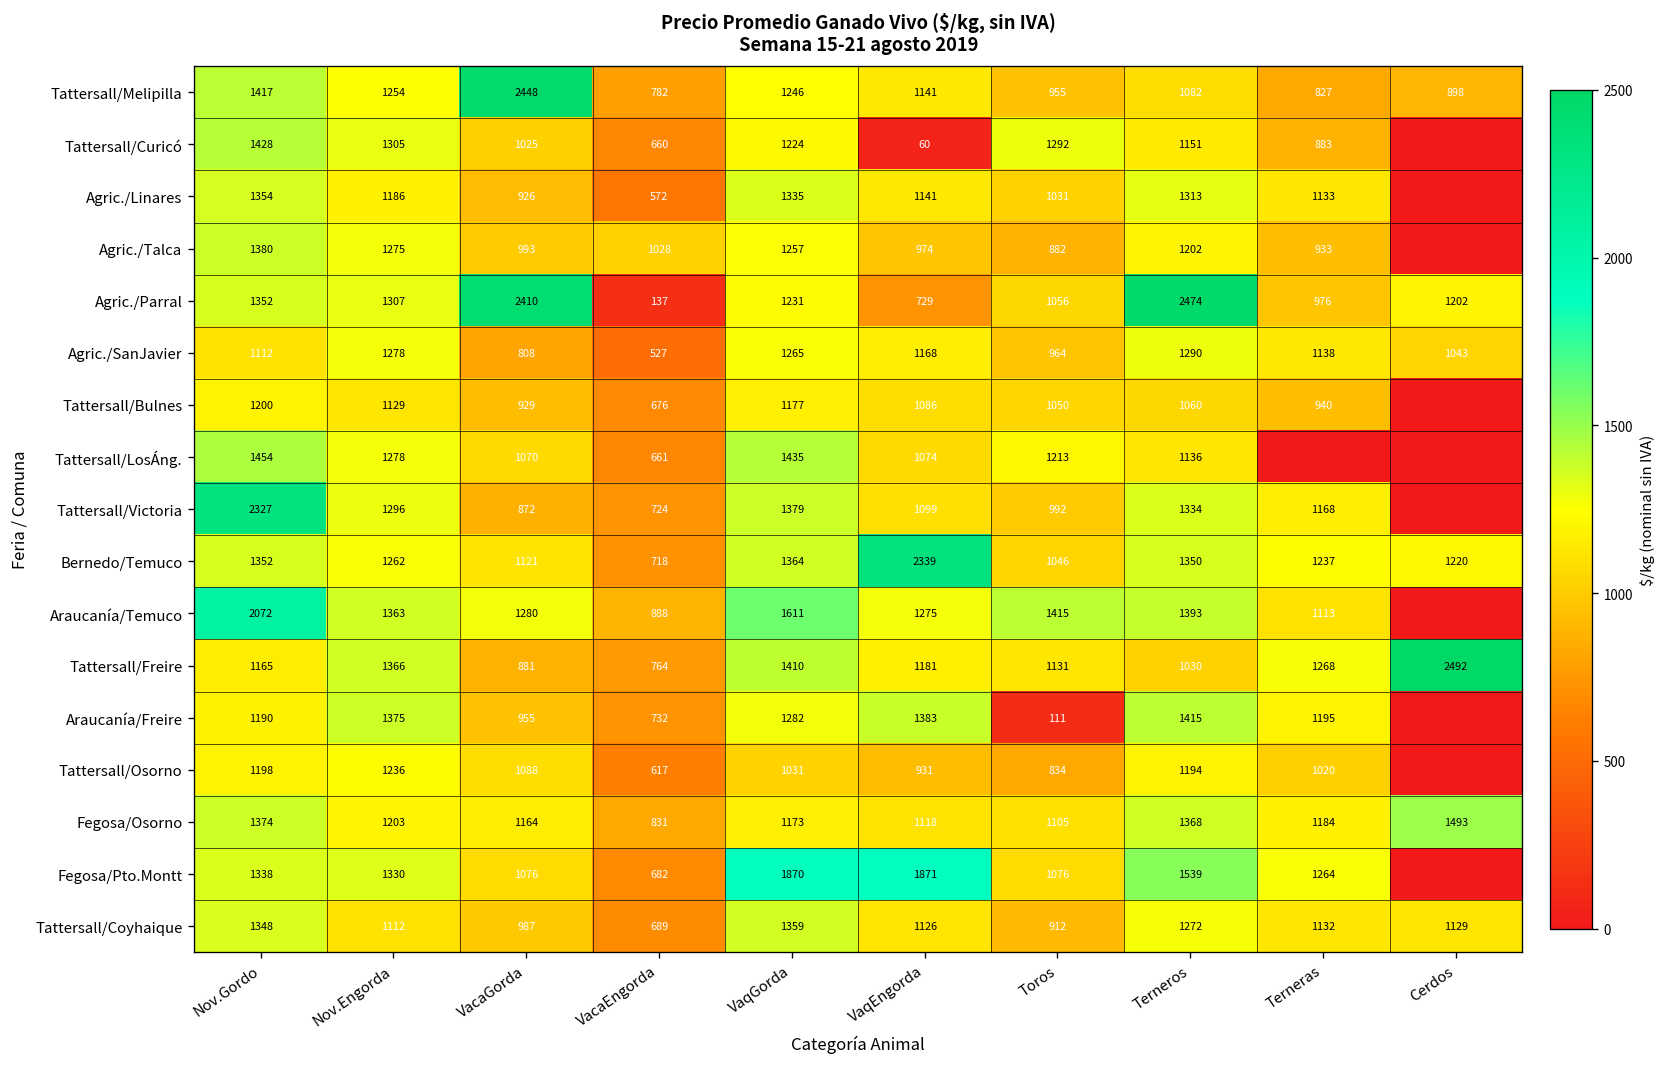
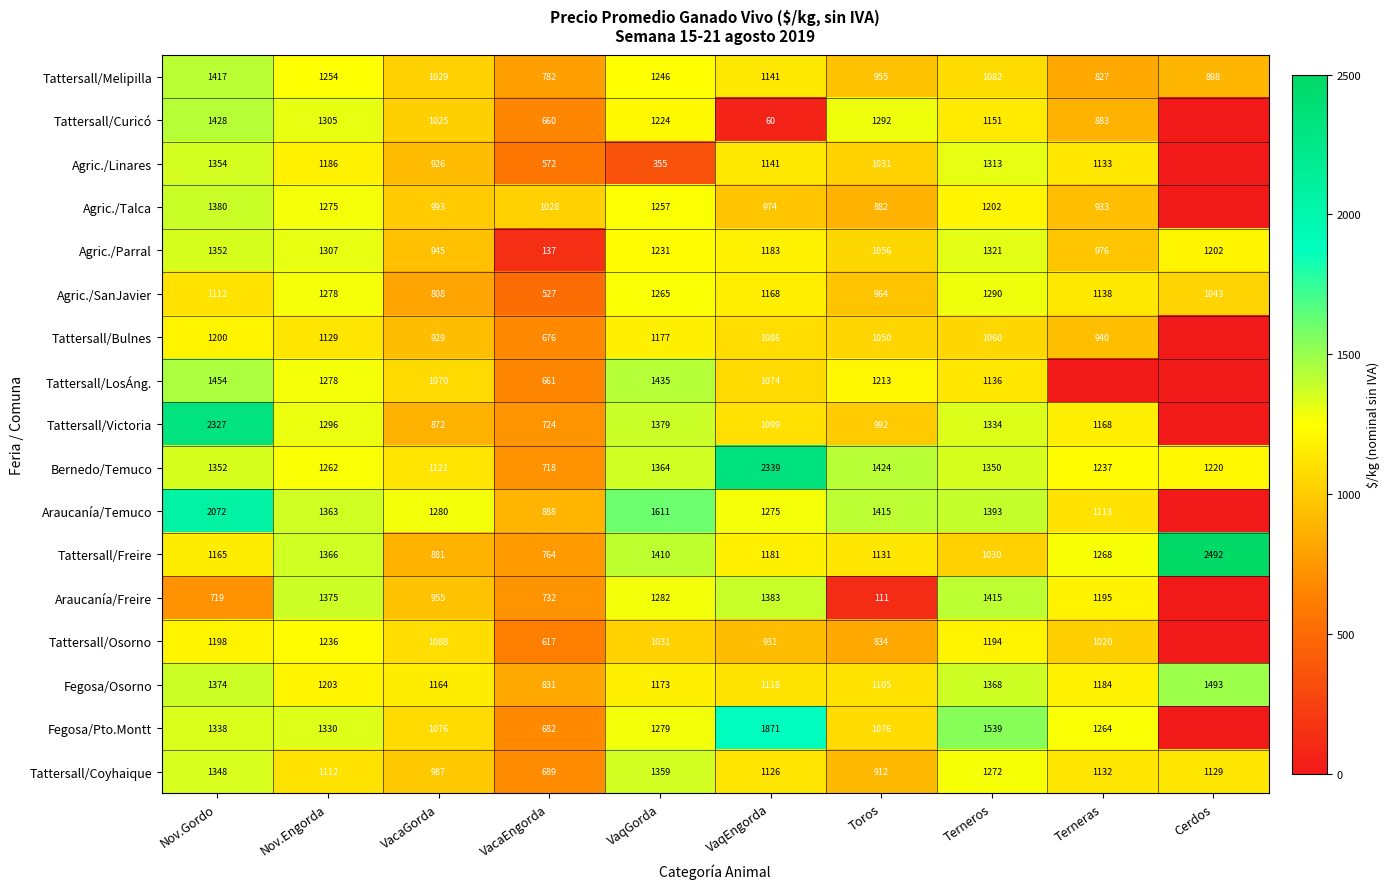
  {
    "Tattersall/Melipilla": {
      "Nov.Gordo": 1417,
      "Nov.Engorda": 1254,
-     "VacaGorda": 2448,
+     "VacaGorda": 1029,
      "VacaEngorda": 782,
      "VaqGorda": 1246,
      "VaqEngorda": 1141,
      "Toros": 955,
      "Terneros": 1082,
      "Terneras": 827,
      "Cerdos": 898
    },
    "Tattersall/Curicó": {
      "Nov.Gordo": 1428,
      "Nov.Engorda": 1305,
      "VacaGorda": 1025,
      "VacaEngorda": 660,
      "VaqGorda": 1224,
      "VaqEngorda": 60,
      "Toros": 1292,
      "Terneros": 1151,
      "Terneras": 883
    },
    "Agric./Linares": {
      "Nov.Gordo": 1354,
      "Nov.Engorda": 1186,
      "VacaGorda": 926,
      "VacaEngorda": 572,
-     "VaqGorda": 1335,
+     "VaqGorda": 355,
      "VaqEngorda": 1141,
      "Toros": 1031,
      "Terneros": 1313,
      "Terneras": 1133
    },
    "Agric./Talca": {
      "Nov.Gordo": 1380,
      "Nov.Engorda": 1275,
      "VacaGorda": 993,
      "VacaEngorda": 1028,
      "VaqGorda": 1257,
      "VaqEngorda": 974,
      "Toros": 882,
      "Terneros": 1202,
      "Terneras": 933
    },
    "Agric./Parral": {
      "Nov.Gordo": 1352,
      "Nov.Engorda": 1307,
-     "VacaGorda": 2410,
+     "VacaGorda": 945,
      "VacaEngorda": 137,
      "VaqGorda": 1231,
-     "VaqEngorda": 729,
+     "VaqEngorda": 1183,
      "Toros": 1056,
-     "Terneros": 2474,
+     "Terneros": 1321,
      "Terneras": 976,
      "Cerdos": 1202
    },
    "Agric./SanJavier": {
      "Nov.Gordo": 1112,
      "Nov.Engorda": 1278,
      "VacaGorda": 808,
      "VacaEngorda": 527,
      "VaqGorda": 1265,
      "VaqEngorda": 1168,
      "Toros": 964,
      "Terneros": 1290,
      "Terneras": 1138,
      "Cerdos": 1043
    },
    "Tattersall/Bulnes": {
      "Nov.Gordo": 1200,
      "Nov.Engorda": 1129,
      "VacaGorda": 929,
      "VacaEngorda": 676,
      "VaqGorda": 1177,
      "VaqEngorda": 1086,
      "Toros": 1050,
      "Terneros": 1060,
      "Terneras": 940
    },
    "Tattersall/LosÁng.": {
      "Nov.Gordo": 1454,
      "Nov.Engorda": 1278,
      "VacaGorda": 1070,
      "VacaEngorda": 661,
      "VaqGorda": 1435,
      "VaqEngorda": 1074,
      "Toros": 1213,
      "Terneros": 1136
    },
    "Tattersall/Victoria": {
      "Nov.Gordo": 2327,
      "Nov.Engorda": 1296,
      "VacaGorda": 872,
      "VacaEngorda": 724,
      "VaqGorda": 1379,
      "VaqEngorda": 1099,
      "Toros": 992,
      "Terneros": 1334,
      "Terneras": 1168
    },
    "Bernedo/Temuco": {
      "Nov.Gordo": 1352,
      "Nov.Engorda": 1262,
      "VacaGorda": 1121,
      "VacaEngorda": 718,
      "VaqGorda": 1364,
      "VaqEngorda": 2339,
-     "Toros": 1046,
+     "Toros": 1424,
      "Terneros": 1350,
      "Terneras": 1237,
      "Cerdos": 1220
    },
    "Araucanía/Temuco": {
      "Nov.Gordo": 2072,
      "Nov.Engorda": 1363,
      "VacaGorda": 1280,
      "VacaEngorda": 888,
      "VaqGorda": 1611,
      "VaqEngorda": 1275,
      "Toros": 1415,
      "Terneros": 1393,
      "Terneras": 1113
    },
    "Tattersall/Freire": {
      "Nov.Gordo": 1165,
      "Nov.Engorda": 1366,
      "VacaGorda": 881,
      "VacaEngorda": 764,
      "VaqGorda": 1410,
      "VaqEngorda": 1181,
      "Toros": 1131,
      "Terneros": 1030,
      "Terneras": 1268,
      "Cerdos": 2492
    },
    "Araucanía/Freire": {
-     "Nov.Gordo": 1190,
+     "Nov.Gordo": 719,
      "Nov.Engorda": 1375,
      "VacaGorda": 955,
      "VacaEngorda": 732,
      "VaqGorda": 1282,
      "VaqEngorda": 1383,
      "Toros": 111,
      "Terneros": 1415,
      "Terneras": 1195
    },
    "Tattersall/Osorno": {
      "Nov.Gordo": 1198,
      "Nov.Engorda": 1236,
      "VacaGorda": 1088,
      "VacaEngorda": 617,
      "VaqGorda": 1031,
      "VaqEngorda": 931,
      "Toros": 834,
      "Terneros": 1194,
      "Terneras": 1020
    },
    "Fegosa/Osorno": {
      "Nov.Gordo": 1374,
      "Nov.Engorda": 1203,
      "VacaGorda": 1164,
      "VacaEngorda": 831,
      "VaqGorda": 1173,
      "VaqEngorda": 1118,
      "Toros": 1105,
      "Terneros": 1368,
      "Terneras": 1184,
      "Cerdos": 1493
    },
    "Fegosa/Pto.Montt": {
      "Nov.Gordo": 1338,
      "Nov.Engorda": 1330,
      "VacaGorda": 1076,
      "VacaEngorda": 682,
-     "VaqGorda": 1870,
+     "VaqGorda": 1279,
      "VaqEngorda": 1871,
      "Toros": 1076,
      "Terneros": 1539,
      "Terneras": 1264
    },
    "Tattersall/Coyhaique": {
      "Nov.Gordo": 1348,
      "Nov.Engorda": 1112,
      "VacaGorda": 987,
      "VacaEngorda": 689,
      "VaqGorda": 1359,
      "VaqEngorda": 1126,
      "Toros": 912,
      "Terneros": 1272,
      "Terneras": 1132,
      "Cerdos": 1129
    }
  }
